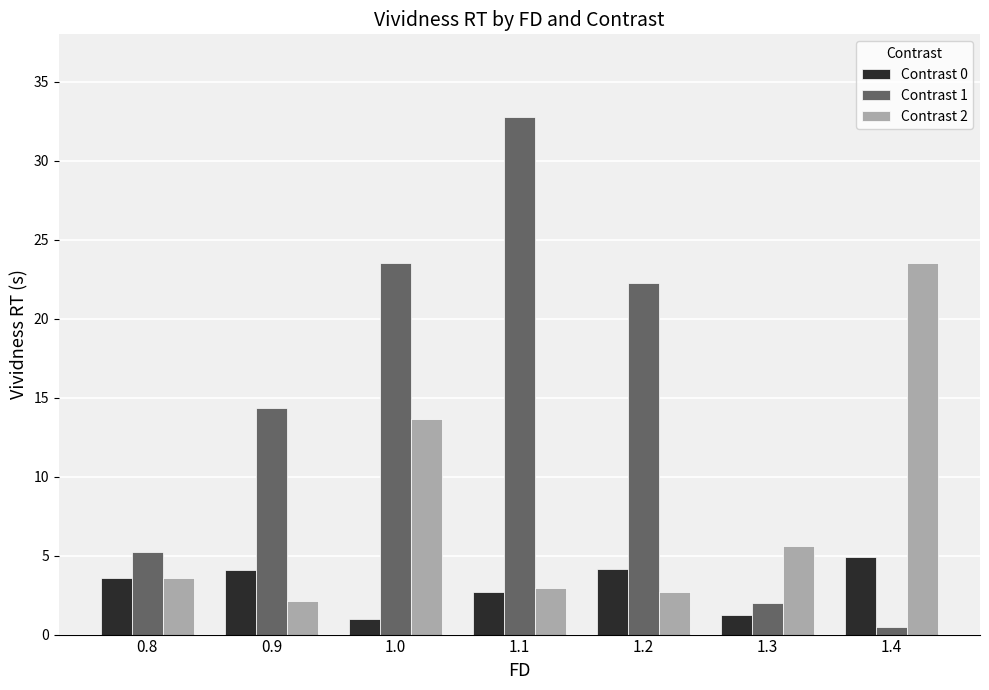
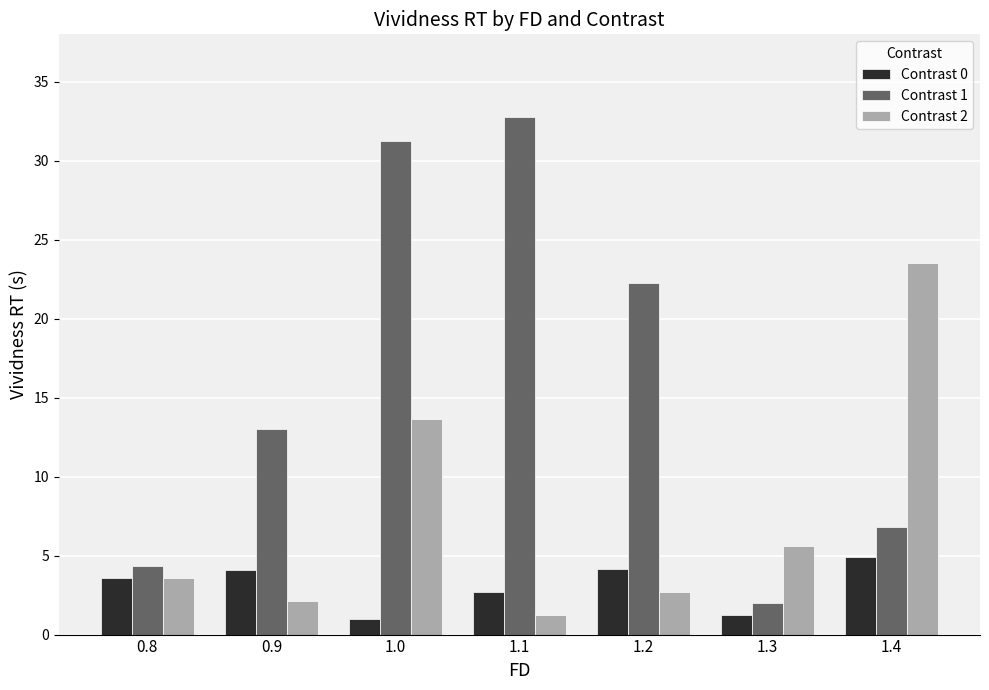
  {
    "Contrast 0": {
      "0.8": 3.6,
      "0.9": 4.1,
      "1.0": 1.0,
      "1.1": 2.7,
      "1.2": 4.2,
      "1.3": 1.3,
      "1.4": 4.9
    },
    "Contrast 1": {
-     "0.8": 5.2,
-     "0.9": 14.3,
-     "1.0": 23.5,
+     "0.8": 4.3,
+     "0.9": 13.0,
+     "1.0": 31.3,
      "1.1": 32.8,
      "1.2": 22.3,
      "1.3": 2.0,
-     "1.4": 0.5
+     "1.4": 6.8
    },
    "Contrast 2": {
      "0.8": 3.6,
      "0.9": 2.2,
      "1.0": 13.6,
-     "1.1": 2.9,
+     "1.1": 1.3,
      "1.2": 2.7,
      "1.3": 5.6,
      "1.4": 23.5
    }
  }
